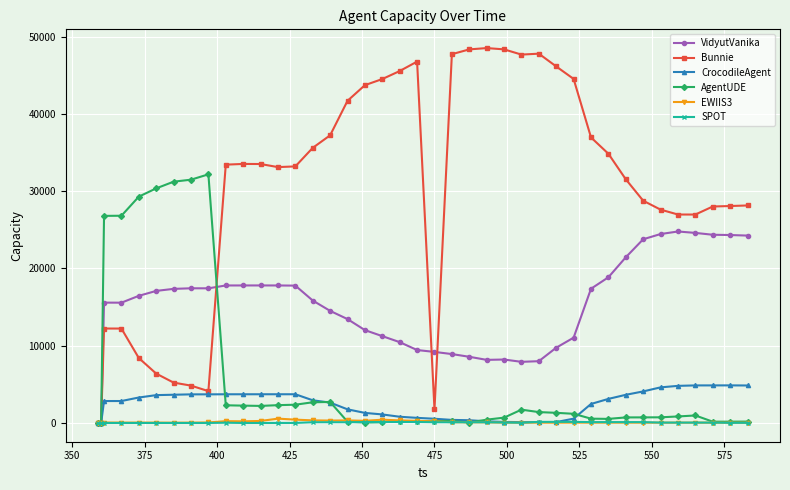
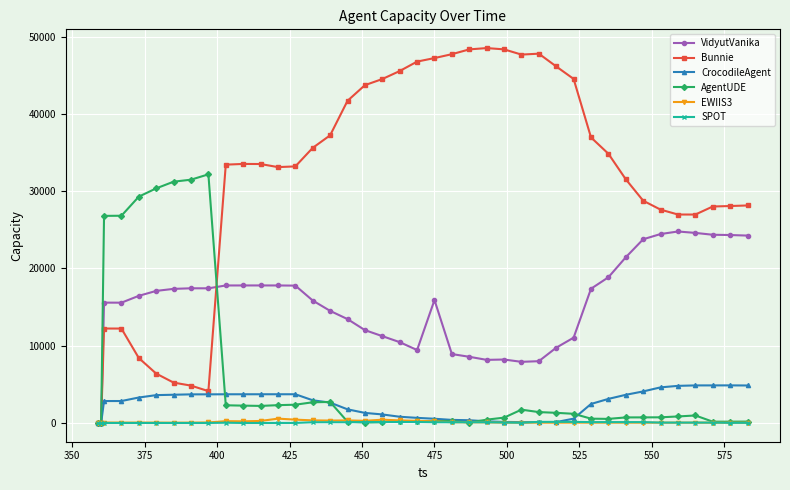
  {
    "VidyutVanika": {
-     "475": 9000
+     "475": 16000
    },
    "Bunnie": {
-     "475": 2000
+     "475": 47000
    }
  }
